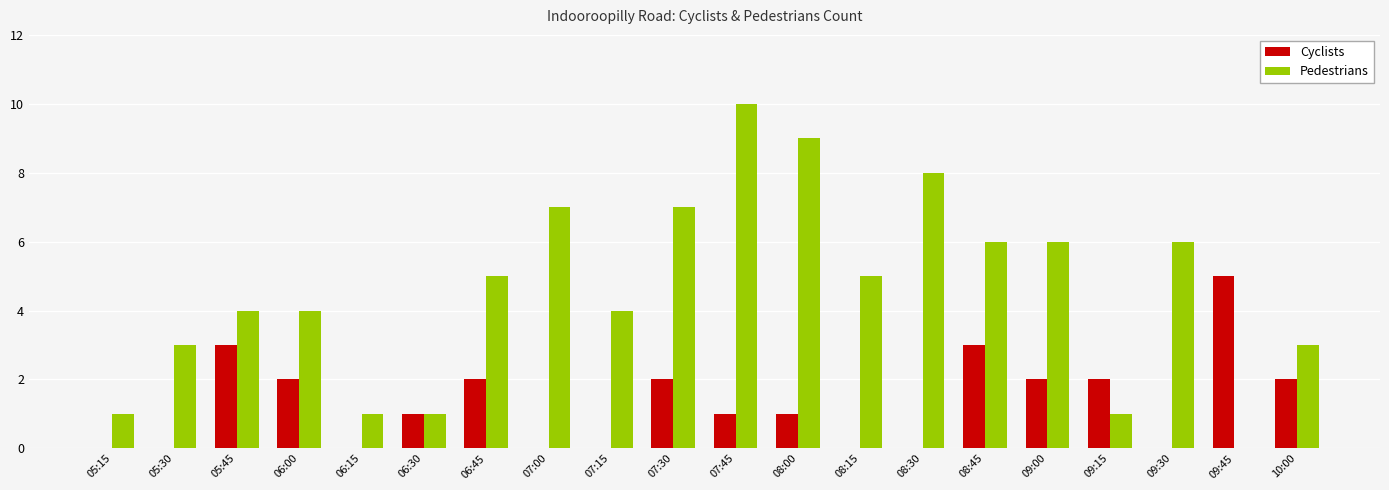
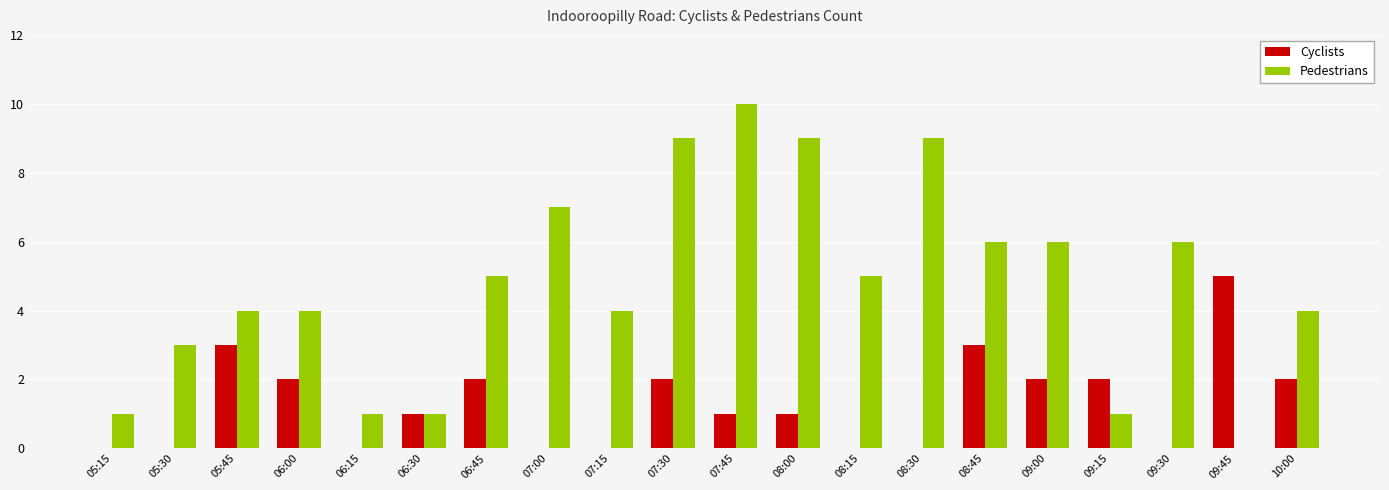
  {
    "Cyclists": {
      "05:15": 0,
      "05:30": 0,
      "05:45": 3,
      "06:00": 2,
      "06:15": 0,
      "06:30": 1,
      "06:45": 2,
      "07:00": 0,
      "07:15": 0,
      "07:30": 2,
      "07:45": 1,
      "08:00": 1,
      "08:15": 0,
      "08:30": 0,
      "08:45": 3,
      "09:00": 2,
      "09:15": 2,
      "09:30": 0,
      "09:45": 5,
      "10:00": 2
    },
    "Pedestrians": {
      "05:15": 1,
      "05:30": 3,
      "05:45": 4,
      "06:00": 4,
      "06:15": 1,
      "06:30": 1,
      "06:45": 5,
      "07:00": 7,
      "07:15": 4,
-     "07:30": 7,
+     "07:30": 9,
      "07:45": 10,
      "08:00": 9,
      "08:15": 5,
-     "08:30": 8,
+     "08:30": 9,
      "08:45": 6,
      "09:00": 6,
      "09:15": 1,
      "09:30": 6,
      "09:45": 0,
-     "10:00": 3
+     "10:00": 4
    }
  }
